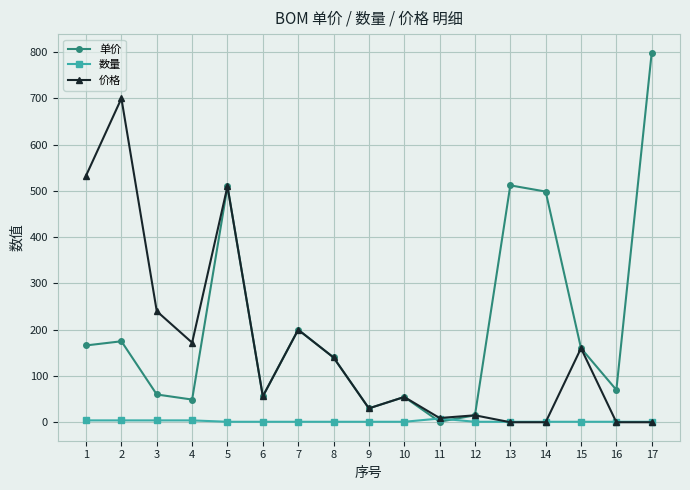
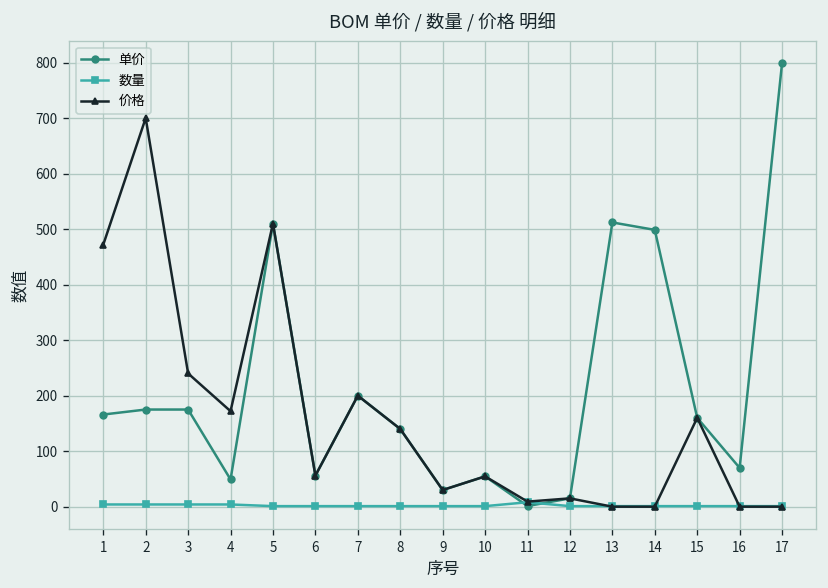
  {
    "单价": {
      "1": 170,
      "2": 180,
-     "3": 60,
+     "3": 180,
      "4": 50,
      "11": 0,
      "13": 510,
      "14": 500,
      "16": 70,
      "17": 800
    },
    "数量": {
      "1": 0,
      "2": 0,
      "3": 0,
      "4": 0,
      "5": 0,
      "6": 0,
      "7": 0,
      "8": 0,
      "9": 0,
      "10": 0,
      "12": 0,
      "15": 0
    },
    "价格": {
-     "1": 530,
+     "1": 470,
      "2": 700,
      "3": 240,
      "4": 170
    }
  }
